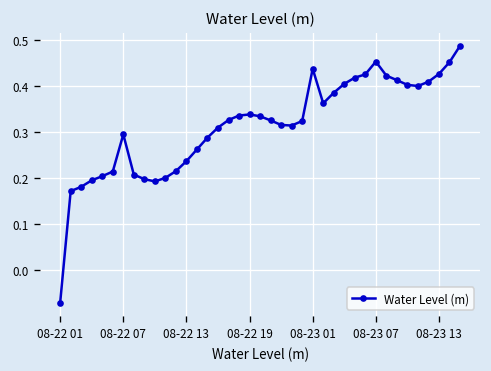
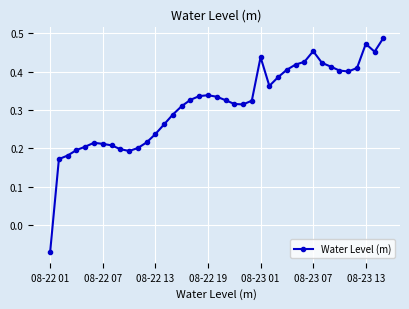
  {
    "08-22 01": -0.07,
-   "08-22 07": 0.29,
+   "08-22 07": 0.21,
    "08-22 13": 0.24,
    "08-22 19": 0.34,
    "08-23 01": 0.44,
    "08-23 07": 0.45,
-   "08-23 13": 0.43
+   "08-23 13": 0.47
  }
